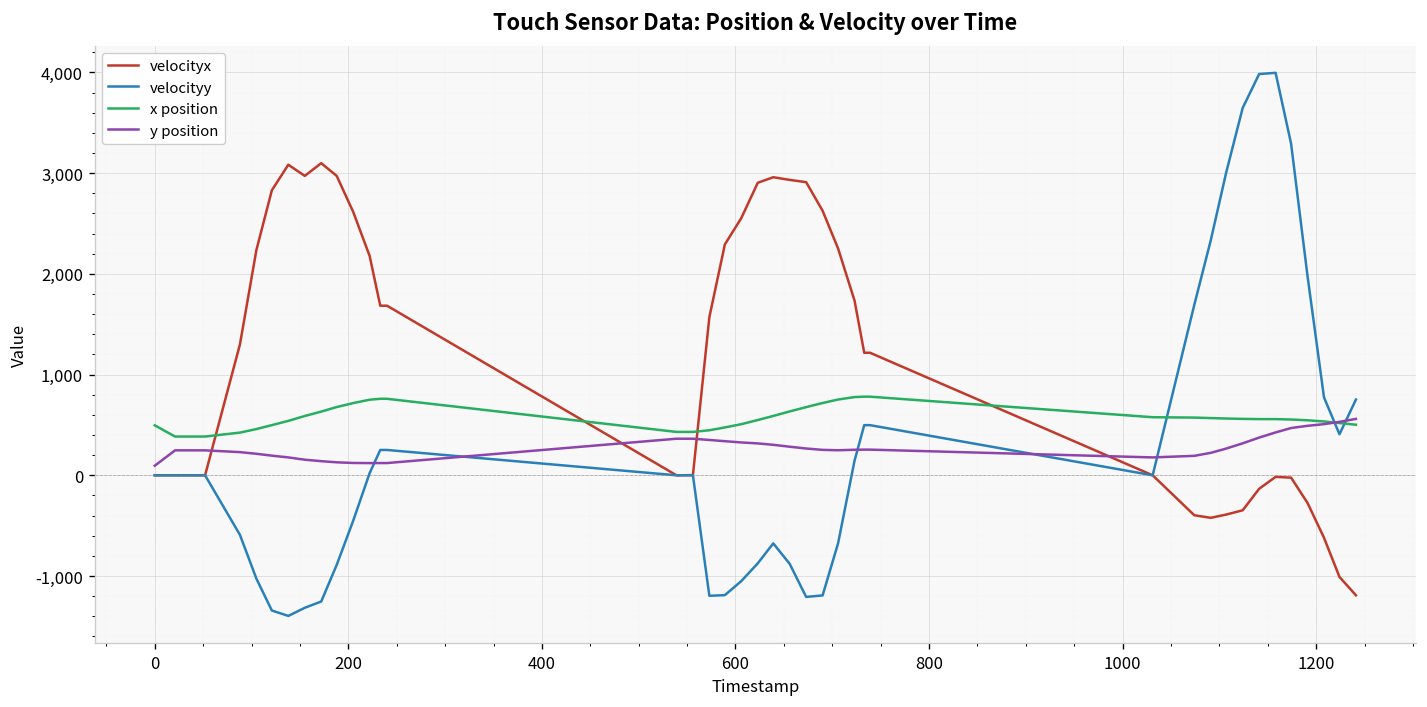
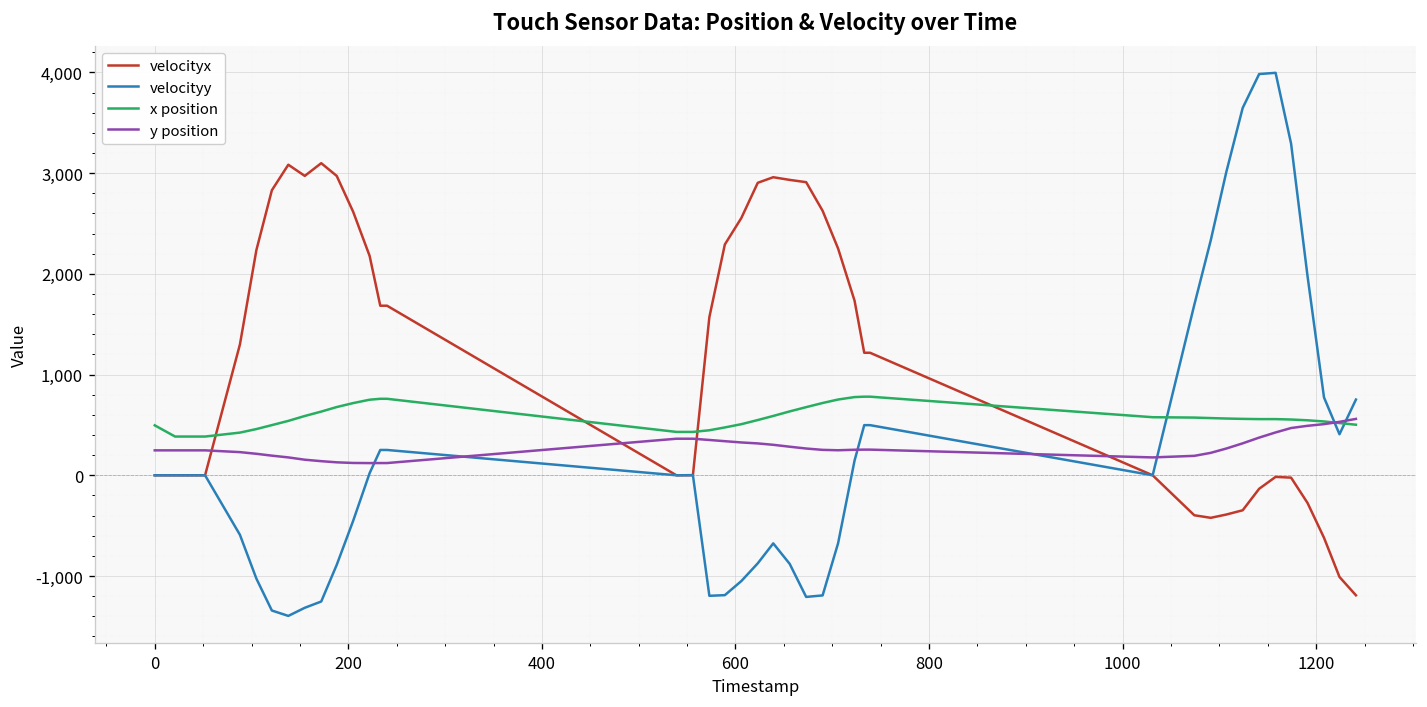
  {
    "x position": {
      "0": 500
    },
    "y position": {
-     "0": 100
+     "0": 200
    }
  }
